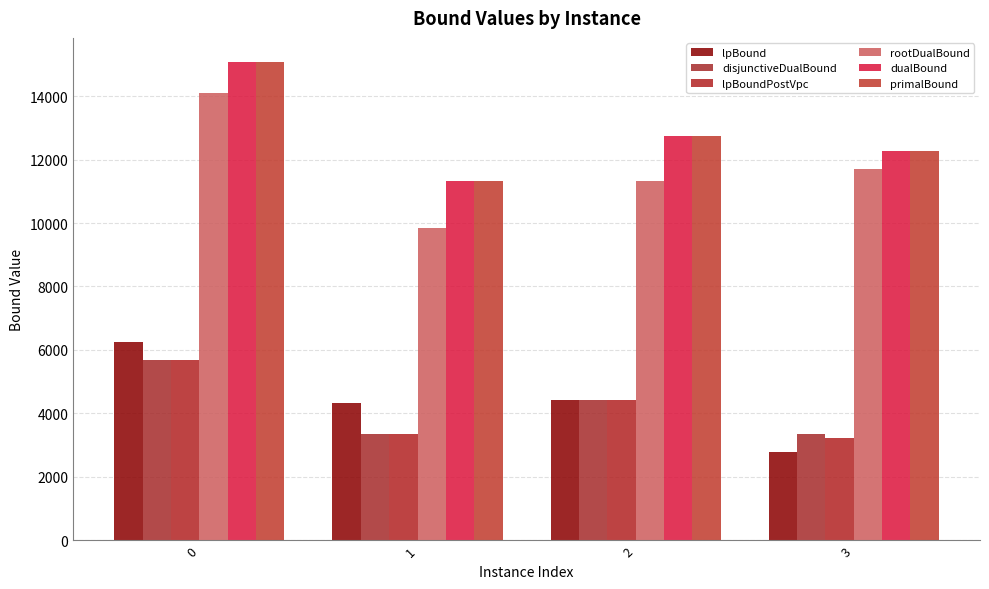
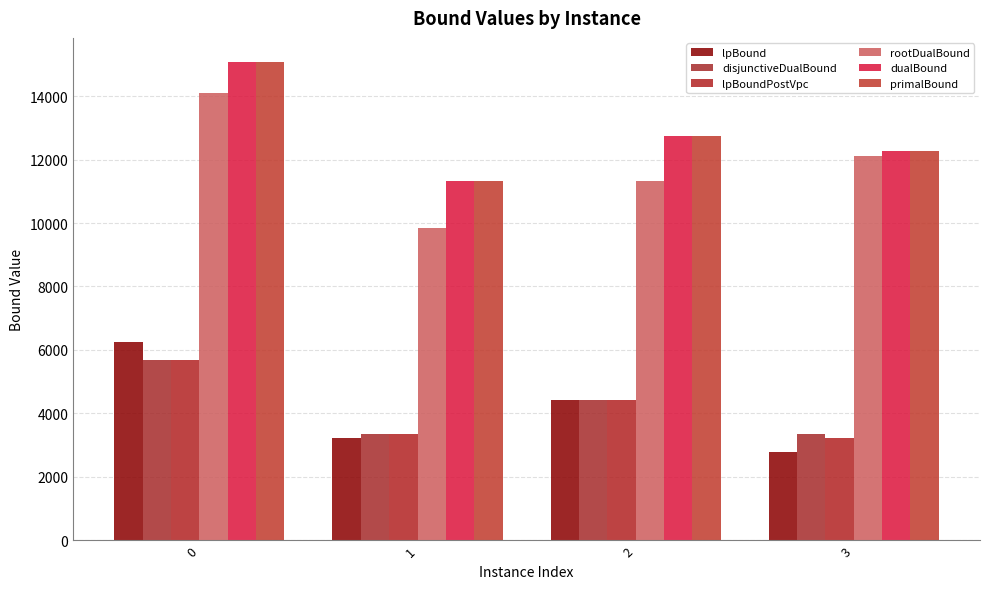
  {
    "lpBound": {
      "0": 6200,
-     "1": 4300,
+     "1": 3200,
      "2": 4400,
      "3": 2800
    },
    "rootDualBound": {
      "0": 14100,
      "1": 9900,
      "2": 11300,
-     "3": 11700
+     "3": 12100
    }
  }
